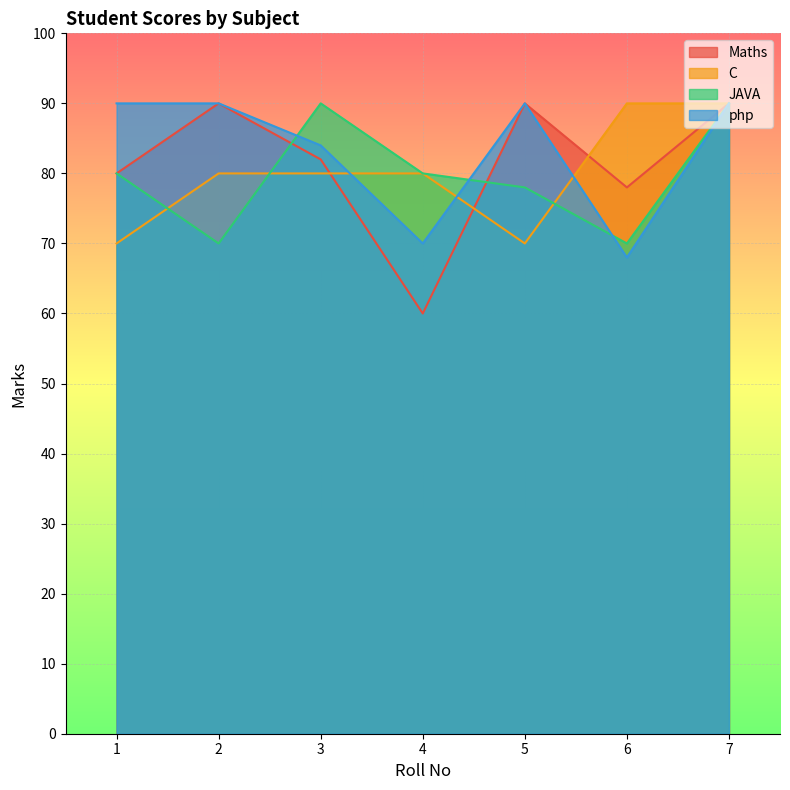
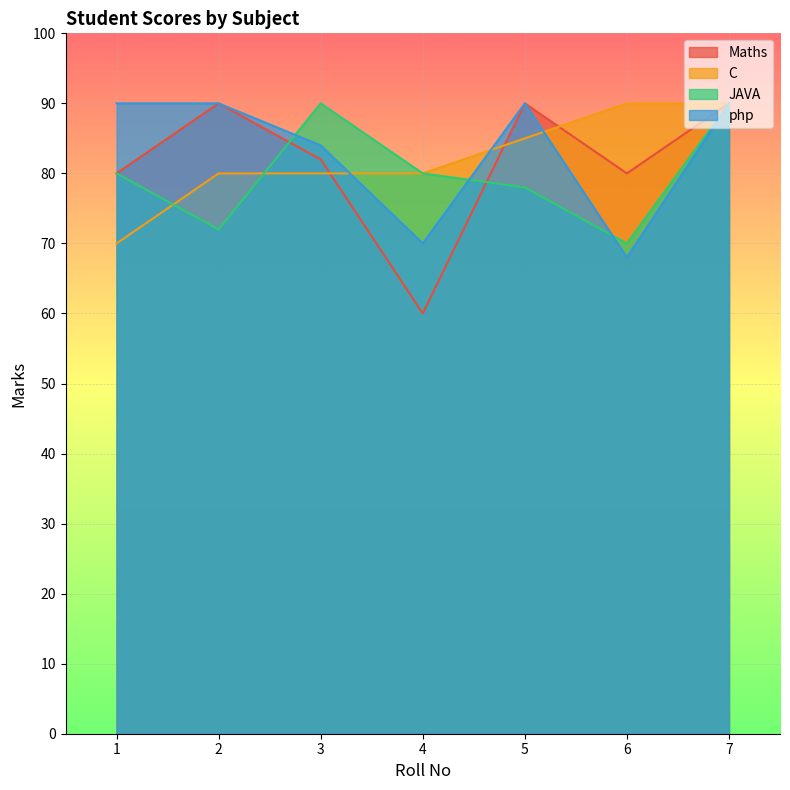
  {
    "Maths": {
      "3": 82,
      "4": 60,
-     "6": 78
+     "6": 80
    },
    "C": {
      "1": 70,
      "2": 80,
      "3": 80,
-     "5": 70,
+     "5": 85,
      "6": 90
    },
    "JAVA": {
-     "2": 70,
+     "2": 72,
      "3": 90,
      "5": 78,
      "6": 70
    },
    "php": {
      "1": 90,
      "3": 84,
      "4": 70,
      "6": 68
    }
  }
